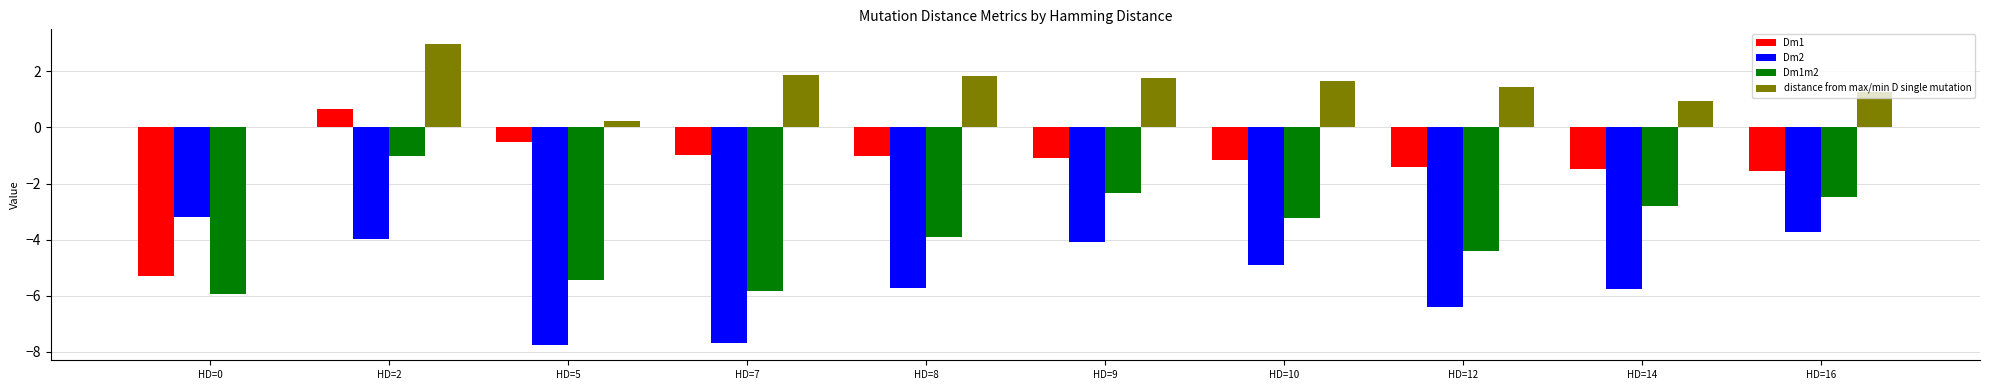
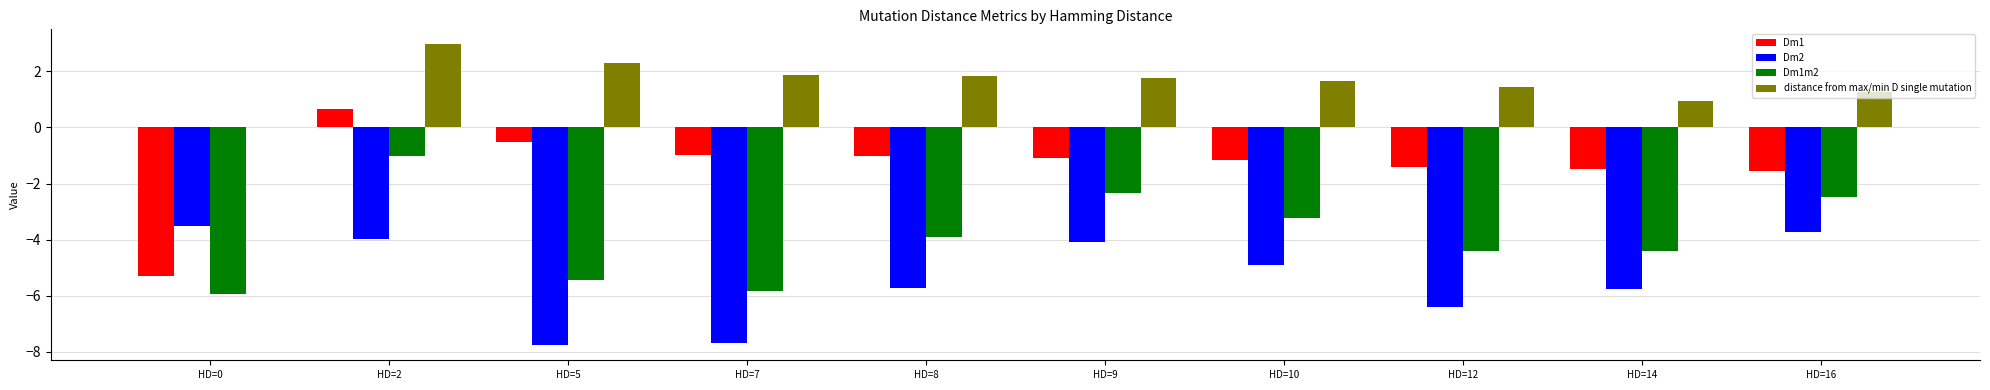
  {
    "Dm1": {
      "HD=0": -5.3,
      "HD=2": 0.7,
      "HD=5": -0.5,
      "HD=7": -1.0,
      "HD=8": -1.0,
      "HD=9": -1.1,
      "HD=10": -1.2,
      "HD=12": -1.4,
      "HD=14": -1.5,
      "HD=16": -1.6
    },
    "Dm2": {
-     "HD=0": -3.2,
+     "HD=0": -3.5,
      "HD=2": -4.0,
      "HD=5": -7.8,
      "HD=7": -7.7,
      "HD=8": -5.7,
      "HD=9": -4.1,
      "HD=10": -4.9,
      "HD=12": -6.4,
      "HD=14": -5.8,
      "HD=16": -3.7
    },
    "Dm1m2": {
      "HD=0": -6.0,
      "HD=2": -1.0,
      "HD=5": -5.4,
      "HD=7": -5.8,
      "HD=8": -3.9,
      "HD=9": -2.3,
      "HD=10": -3.2,
      "HD=12": -4.4,
-     "HD=14": -2.8,
+     "HD=14": -4.4,
      "HD=16": -2.5
    },
    "distance from max/min D single mutation": {
      "HD=0": 0.0,
      "HD=2": 3.0,
-     "HD=5": 0.2,
+     "HD=5": 2.3,
      "HD=7": 1.9,
      "HD=8": 1.8,
      "HD=9": 1.8,
      "HD=10": 1.7,
      "HD=12": 1.4,
      "HD=14": 0.9
    }
  }
